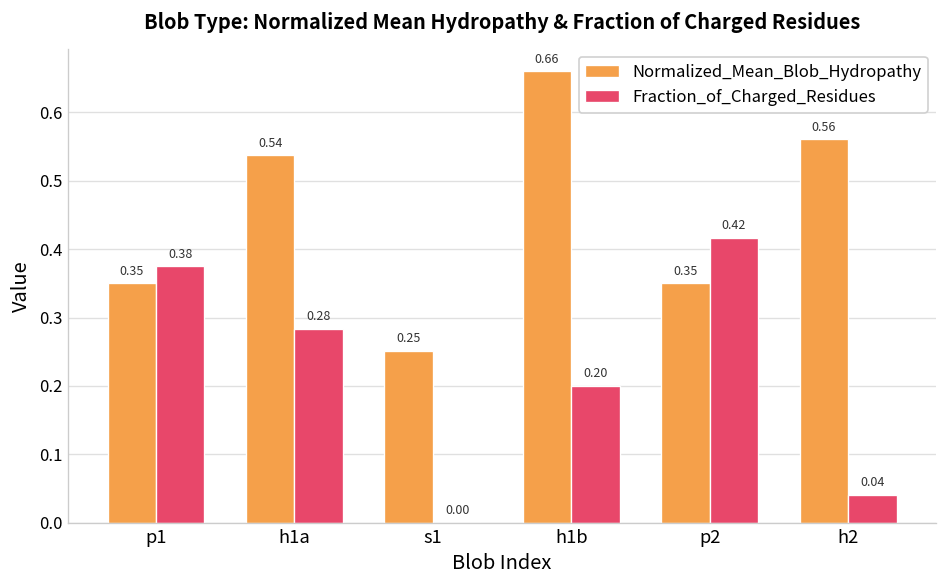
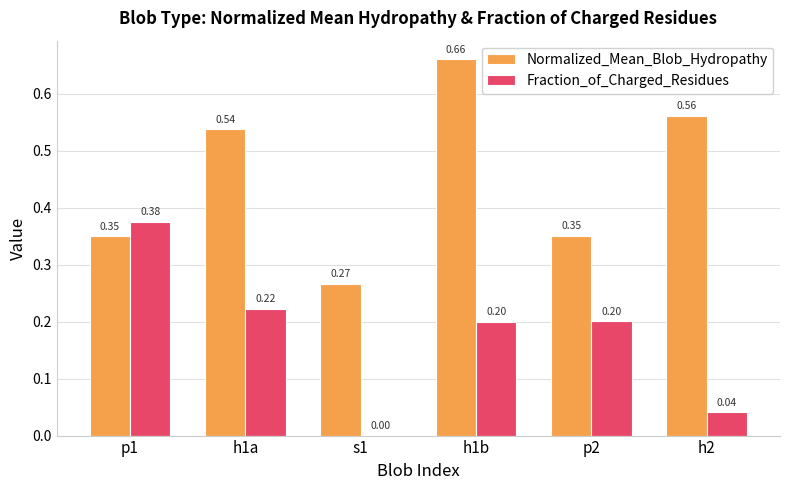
  {
    "Normalized_Mean_Blob_Hydropathy": {
      "p1": 0.35,
      "h1a": 0.54,
-     "s1": 0.25,
+     "s1": 0.27,
      "h1b": 0.66,
      "p2": 0.35,
      "h2": 0.56
    },
    "Fraction_of_Charged_Residues": {
      "p1": 0.38,
-     "h1a": 0.28,
+     "h1a": 0.22,
      "s1": 0.00,
      "h1b": 0.20,
-     "p2": 0.42,
+     "p2": 0.20,
      "h2": 0.04
    }
  }
